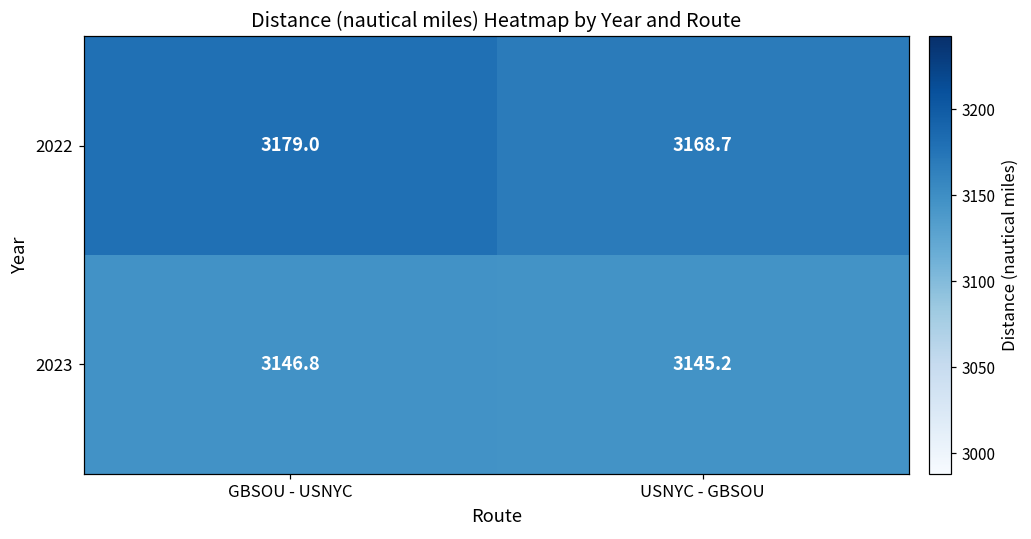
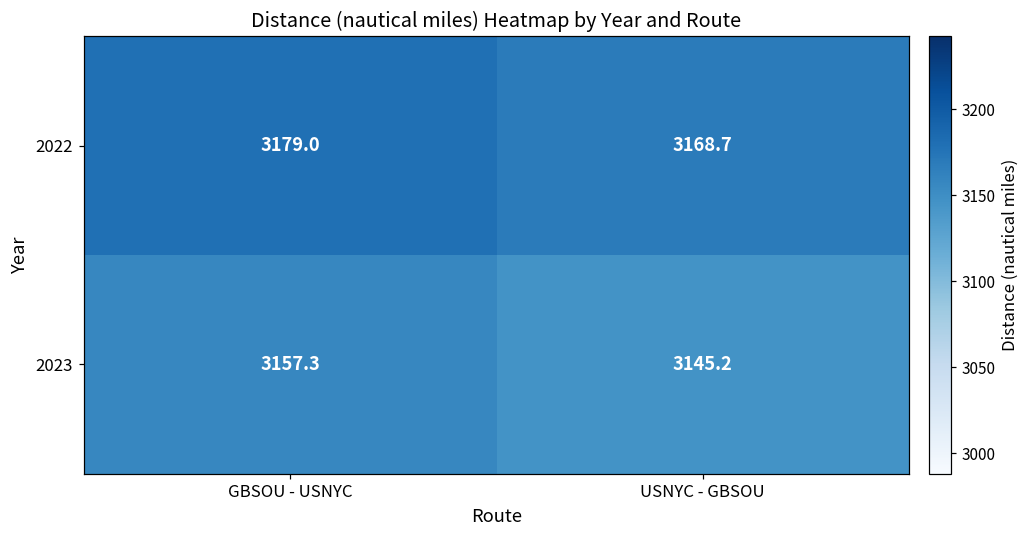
  {
    "2022": {
      "GBSOU - USNYC": 3179.0,
      "USNYC - GBSOU": 3168.7
    },
    "2023": {
-     "GBSOU - USNYC": 3146.8,
+     "GBSOU - USNYC": 3157.3,
      "USNYC - GBSOU": 3145.2
    }
  }
